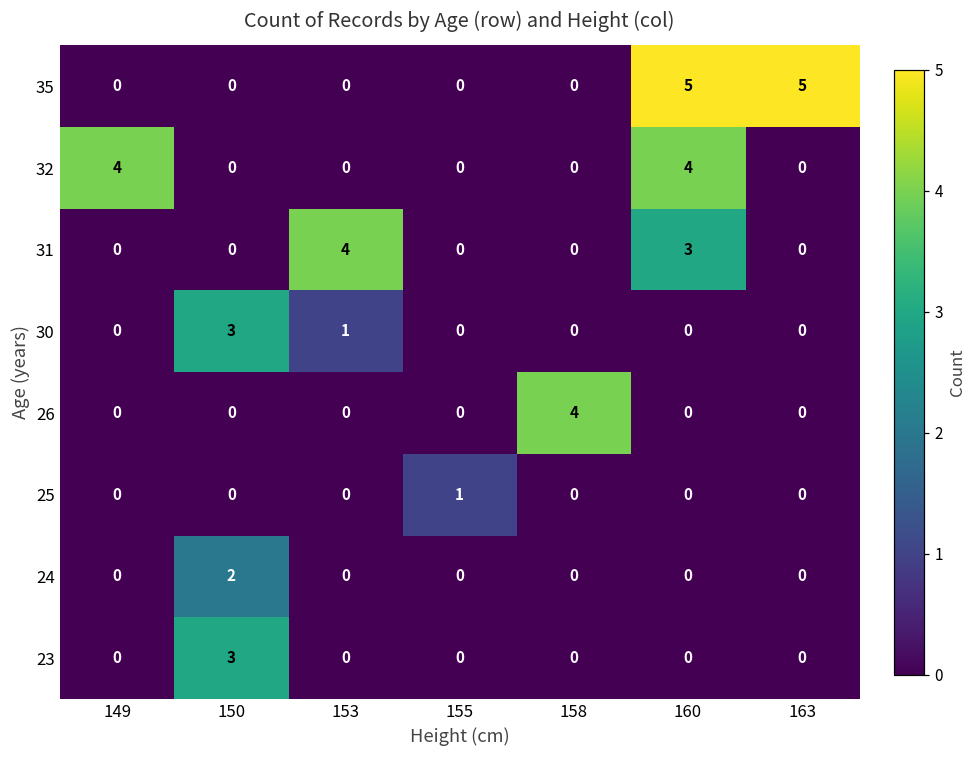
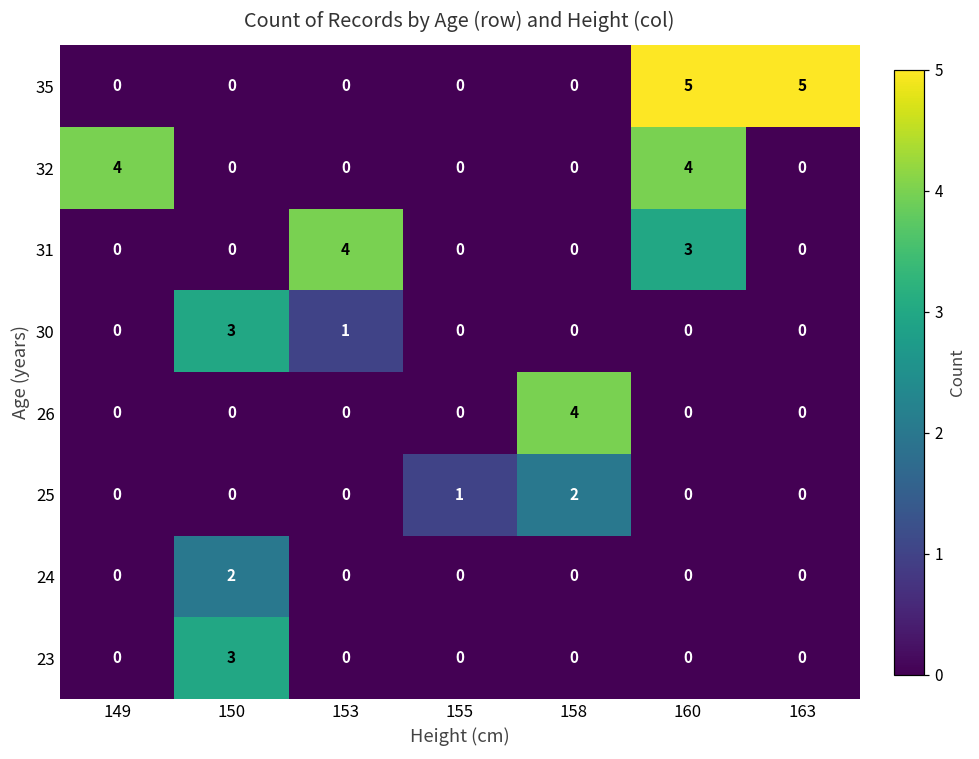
  {
    "35": {
      "149": 0,
      "150": 0,
      "153": 0,
      "155": 0,
      "158": 0,
      "160": 5,
      "163": 5
    },
    "32": {
      "149": 4,
      "150": 0,
      "153": 0,
      "155": 0,
      "158": 0,
      "160": 4,
      "163": 0
    },
    "31": {
      "149": 0,
      "150": 0,
      "153": 4,
      "155": 0,
      "158": 0,
      "160": 3,
      "163": 0
    },
    "30": {
      "149": 0,
      "150": 3,
      "153": 1,
      "155": 0,
      "158": 0,
      "160": 0,
      "163": 0
    },
    "26": {
      "149": 0,
      "150": 0,
      "153": 0,
      "155": 0,
      "158": 4,
      "160": 0,
      "163": 0
    },
    "25": {
      "149": 0,
      "150": 0,
      "153": 0,
      "155": 1,
-     "158": 0,
+     "158": 2,
      "160": 0,
      "163": 0
    },
    "24": {
      "149": 0,
      "150": 2,
      "153": 0,
      "155": 0,
      "158": 0,
      "160": 0,
      "163": 0
    },
    "23": {
      "149": 0,
      "150": 3,
      "153": 0,
      "155": 0,
      "158": 0,
      "160": 0,
      "163": 0
    }
  }
